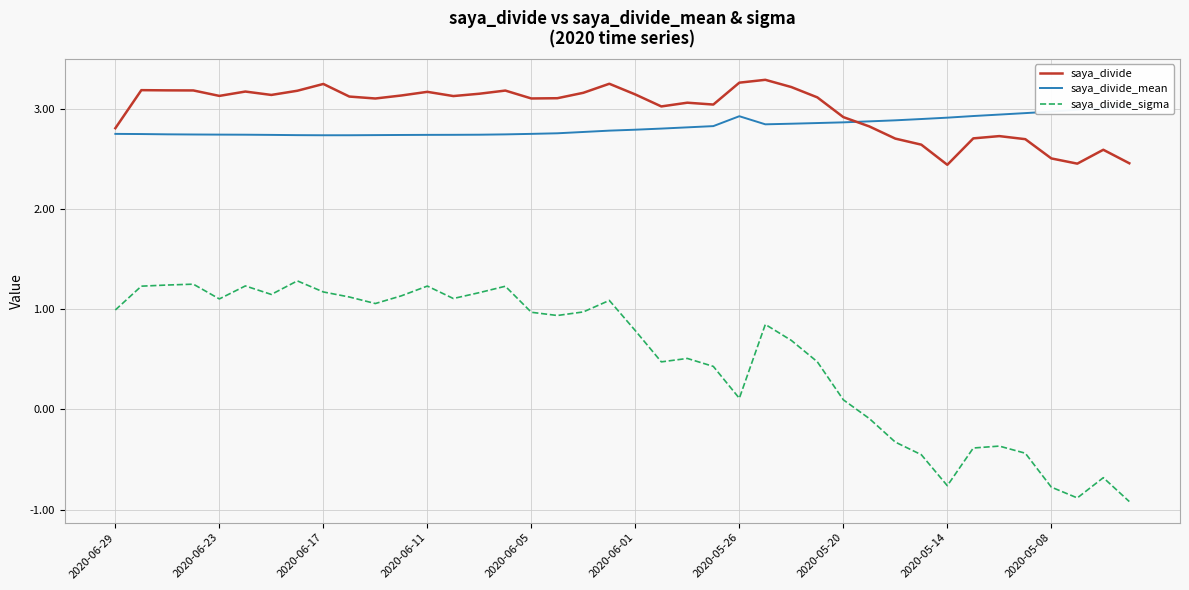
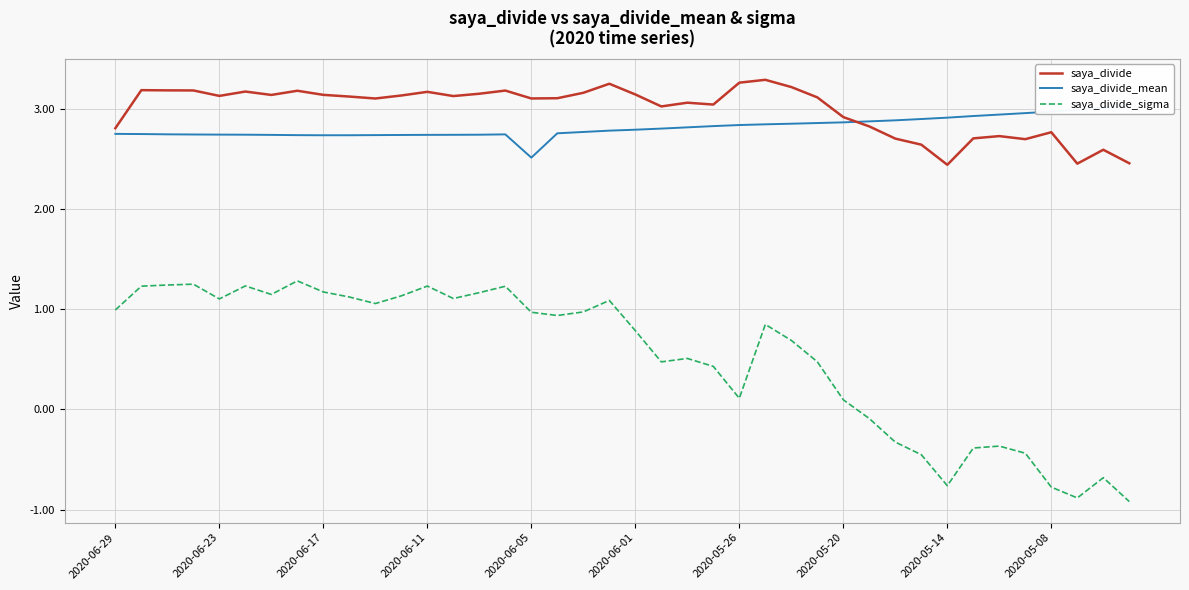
  {
    "saya_divide": {
      "2020-06-29": 2.81,
      "2020-06-23": 3.13,
-     "2020-06-17": 3.25,
+     "2020-06-17": 3.14,
      "2020-06-11": 3.17,
      "2020-06-05": 3.10,
      "2020-06-01": 3.14,
      "2020-05-26": 3.26,
      "2020-05-20": 2.92,
      "2020-05-14": 2.44,
-     "2020-05-08": 2.51
+     "2020-05-08": 2.77
    },
    "saya_divide_mean": {
      "2020-06-29": 2.75,
      "2020-06-23": 2.74,
      "2020-06-17": 2.74,
      "2020-06-11": 2.74,
-     "2020-06-05": 2.75,
+     "2020-06-05": 2.51,
      "2020-06-01": 2.79,
-     "2020-05-26": 2.93,
+     "2020-05-26": 2.84,
      "2020-05-20": 2.87,
      "2020-05-14": 2.91
    },
    "saya_divide_sigma": {
      "2020-06-29": 0.99,
      "2020-06-23": 1.10,
      "2020-06-17": 1.17,
      "2020-06-11": 1.23,
      "2020-06-05": 0.97,
      "2020-06-01": 0.79,
      "2020-05-26": 0.11,
      "2020-05-20": 0.10,
      "2020-05-14": -0.76,
      "2020-05-08": -0.78
    }
  }
